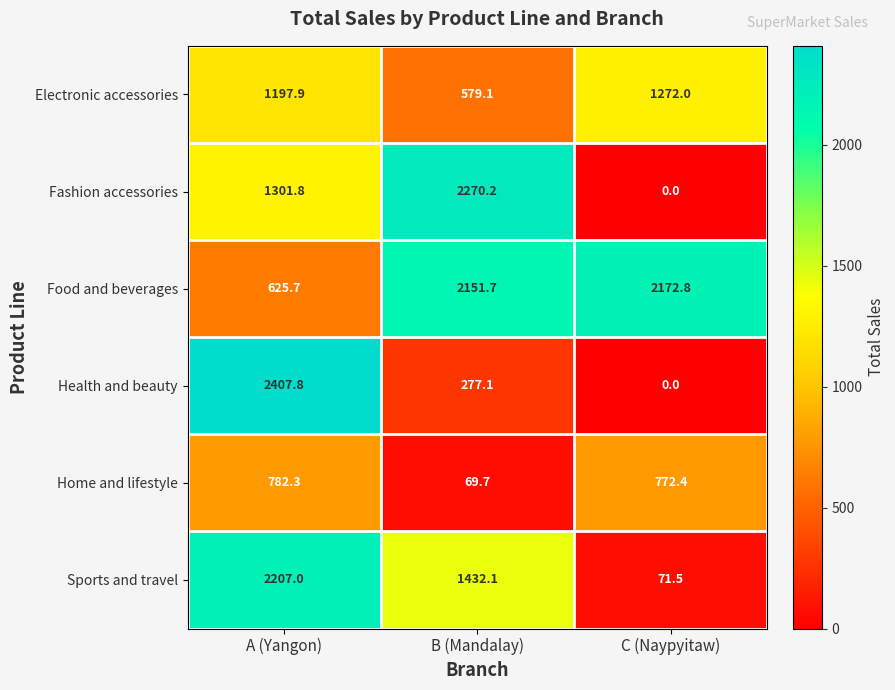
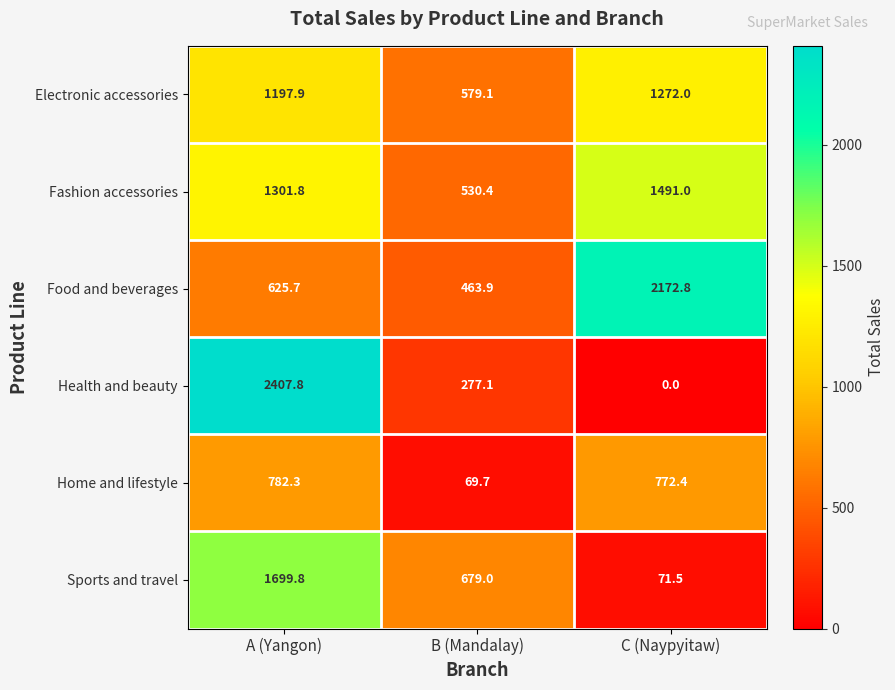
  {
    "Electronic accessories": {
      "A (Yangon)": 1197.9,
      "B (Mandalay)": 579.1,
      "C (Naypyitaw)": 1272.0
    },
    "Fashion accessories": {
      "A (Yangon)": 1301.8,
-     "B (Mandalay)": 2270.2,
-     "C (Naypyitaw)": 0.0
+     "B (Mandalay)": 530.4,
+     "C (Naypyitaw)": 1491.0
    },
    "Food and beverages": {
      "A (Yangon)": 625.7,
-     "B (Mandalay)": 2151.7,
+     "B (Mandalay)": 463.9,
      "C (Naypyitaw)": 2172.8
    },
    "Health and beauty": {
      "A (Yangon)": 2407.8,
      "B (Mandalay)": 277.1,
      "C (Naypyitaw)": 0.0
    },
    "Home and lifestyle": {
      "A (Yangon)": 782.3,
      "B (Mandalay)": 69.7,
      "C (Naypyitaw)": 772.4
    },
    "Sports and travel": {
-     "A (Yangon)": 2207.0,
-     "B (Mandalay)": 1432.1,
+     "A (Yangon)": 1699.8,
+     "B (Mandalay)": 679.0,
      "C (Naypyitaw)": 71.5
    }
  }
